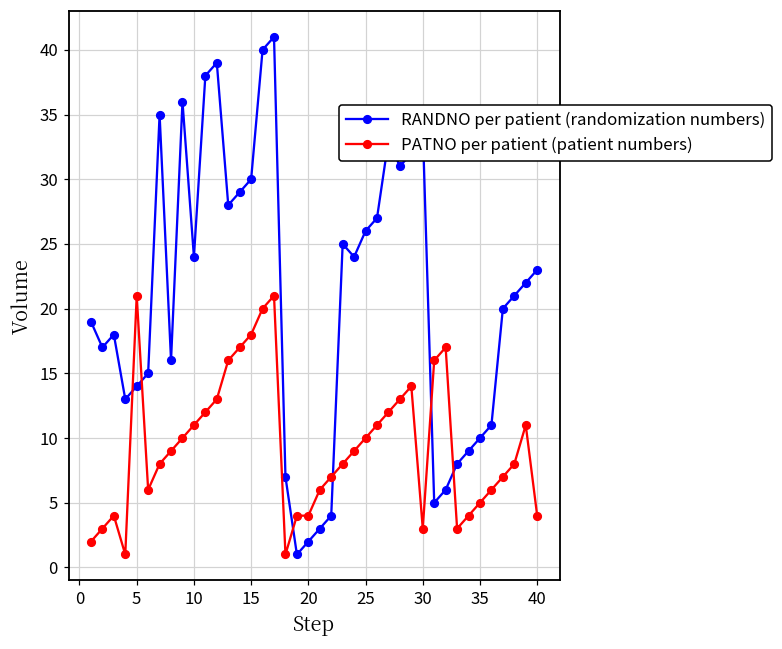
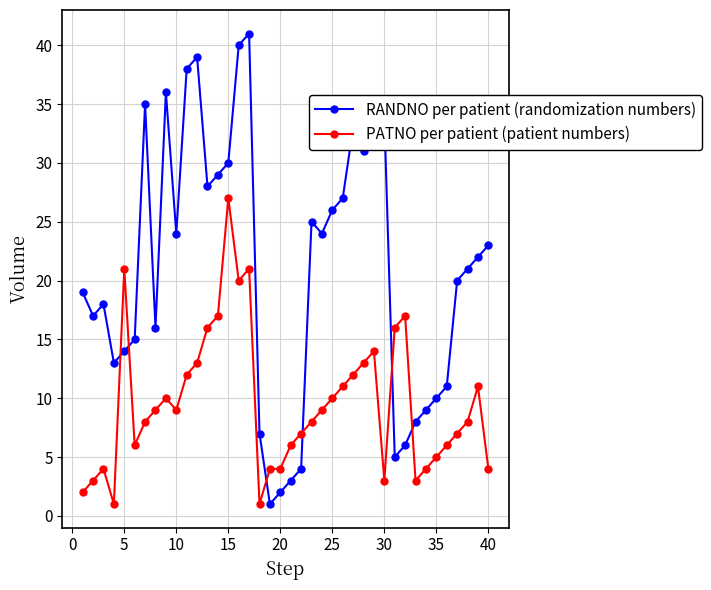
  {
    "RANDNO per patient (randomization numbers)": {
      "5": 14,
      "10": 24,
      "15": 30,
      "20": 2,
      "25": 26,
      "35": 10,
      "40": 23
    },
    "PATNO per patient (patient numbers)": {
      "5": 21,
-     "10": 11,
-     "15": 18,
+     "10": 9,
+     "15": 27,
      "20": 4,
      "25": 10,
      "30": 3,
      "35": 5,
      "40": 4
    }
  }
